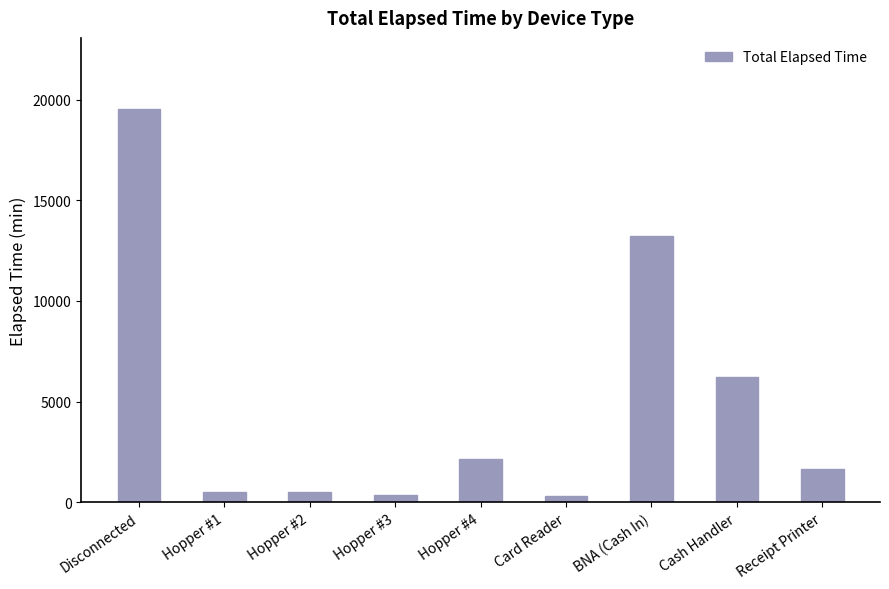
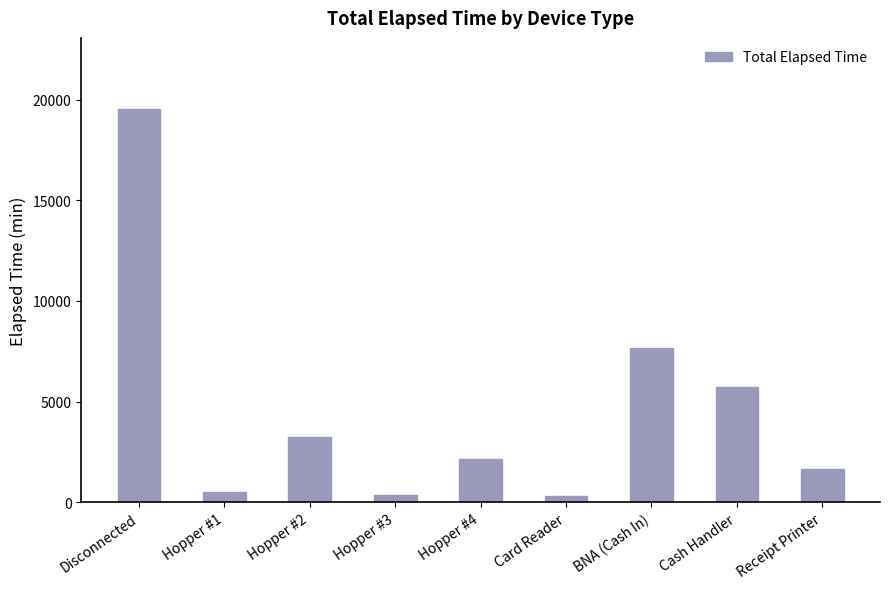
  {
    "Disconnected": 19500,
    "Hopper #1": 500,
-   "Hopper #2": 500,
+   "Hopper #2": 3200,
    "Hopper #3": 400,
    "Hopper #4": 2200,
    "Card Reader": 300,
-   "BNA (Cash In)": 13200,
-   "Cash Handler": 6200,
+   "BNA (Cash In)": 7700,
+   "Cash Handler": 5700,
    "Receipt Printer": 1600
  }
